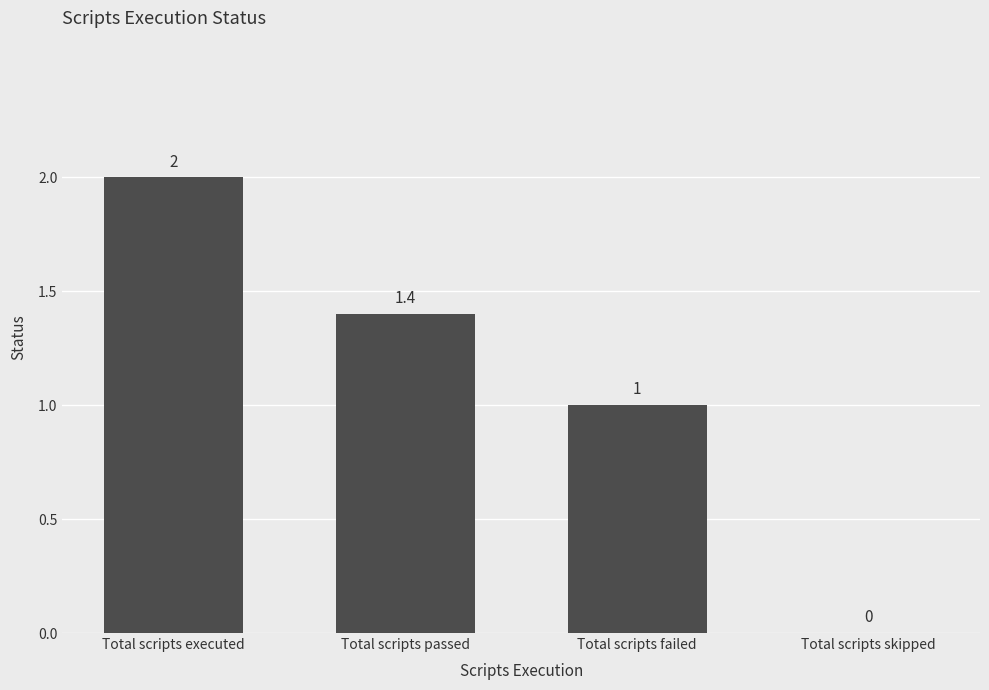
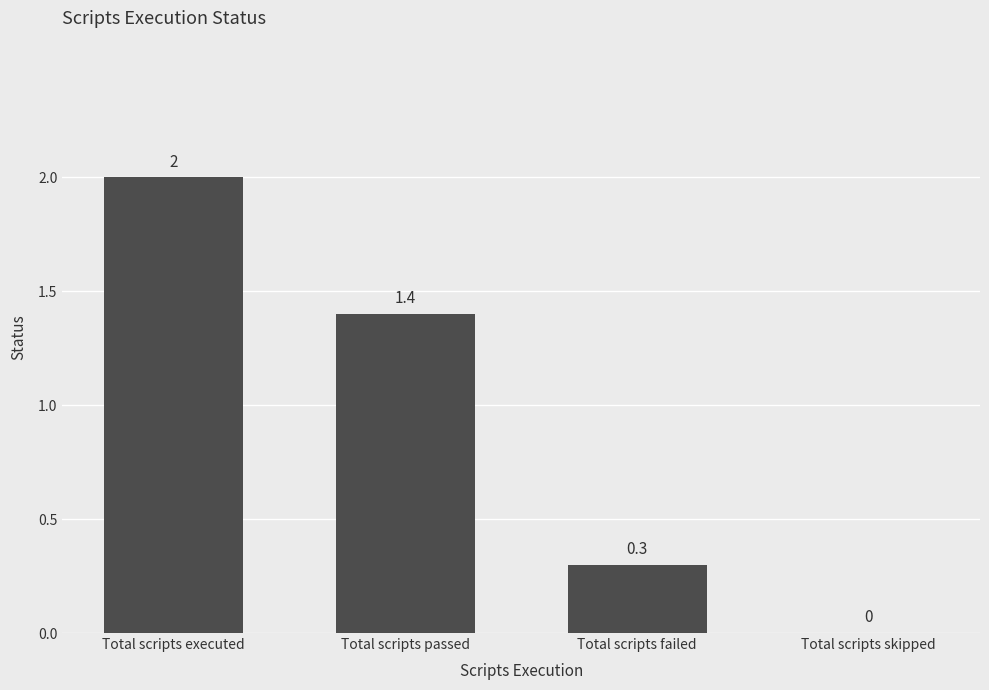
  {
    "Total scripts executed": 2,
    "Total scripts passed": 1.4,
-   "Total scripts failed": 1,
+   "Total scripts failed": 0.3,
    "Total scripts skipped": 0
  }
